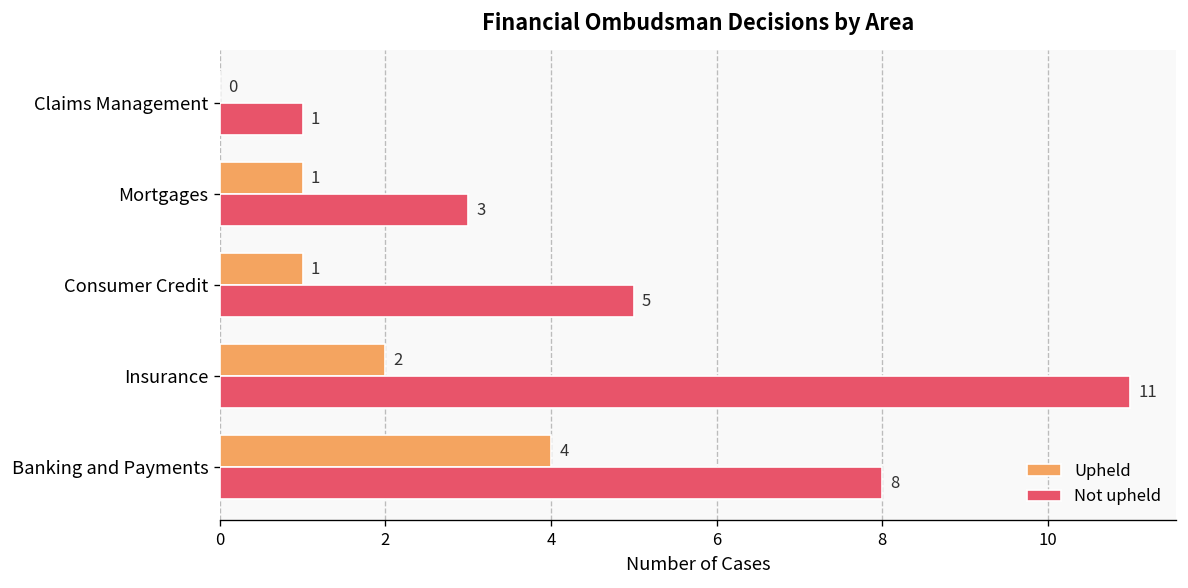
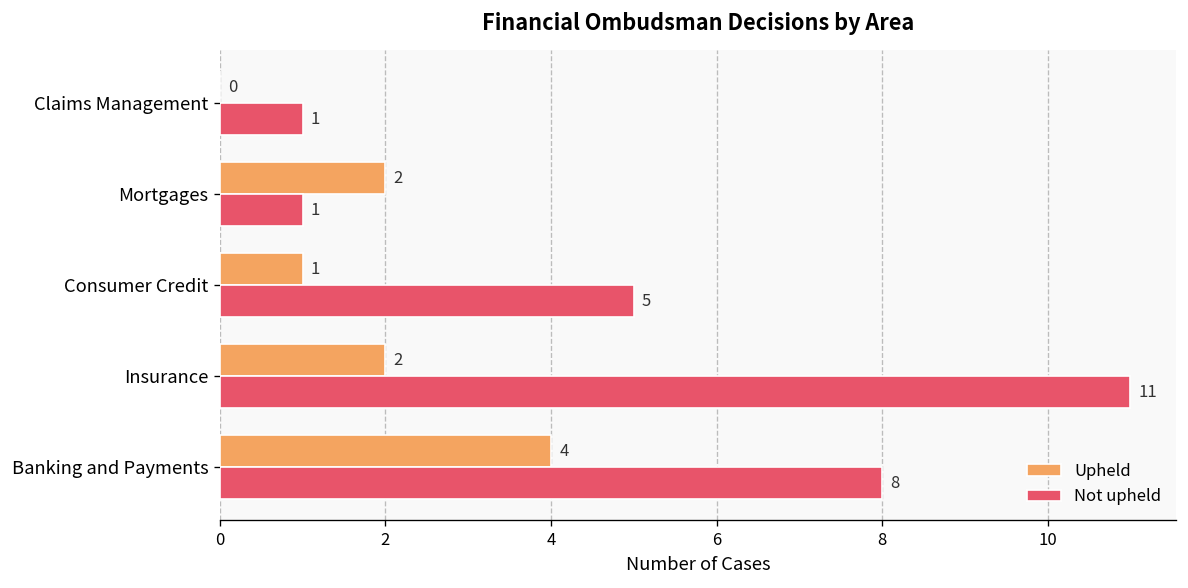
  {
    "Upheld": {
      "Claims Management": 0,
-     "Mortgages": 1,
+     "Mortgages": 2,
      "Consumer Credit": 1,
      "Insurance": 2,
      "Banking and Payments": 4
    },
    "Not upheld": {
      "Claims Management": 1,
-     "Mortgages": 3,
+     "Mortgages": 1,
      "Consumer Credit": 5,
      "Insurance": 11,
      "Banking and Payments": 8
    }
  }
